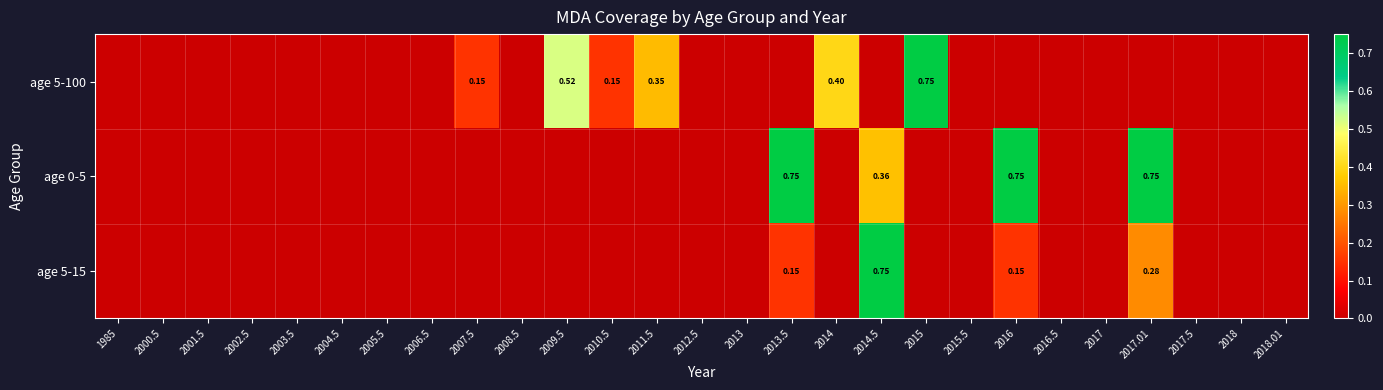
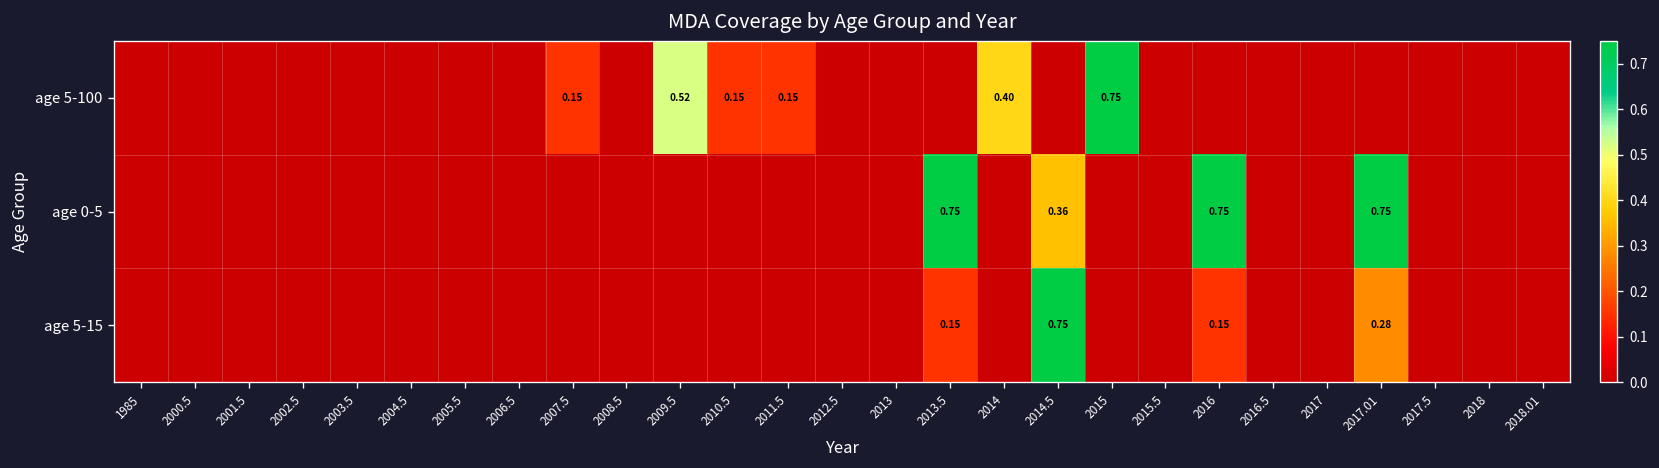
  {
    "age 5-100": {
      "2007.5": 0.15,
      "2009.5": 0.52,
      "2010.5": 0.15,
-     "2011.5": 0.35,
+     "2011.5": 0.15,
      "2014": 0.40,
      "2015": 0.75
    },
    "age 0-5": {
      "2013.5": 0.75,
      "2014.5": 0.36,
      "2016": 0.75,
      "2017.01": 0.75
    },
    "age 5-15": {
      "2013.5": 0.15,
      "2014.5": 0.75,
      "2016": 0.15,
      "2017.01": 0.28
    }
  }
